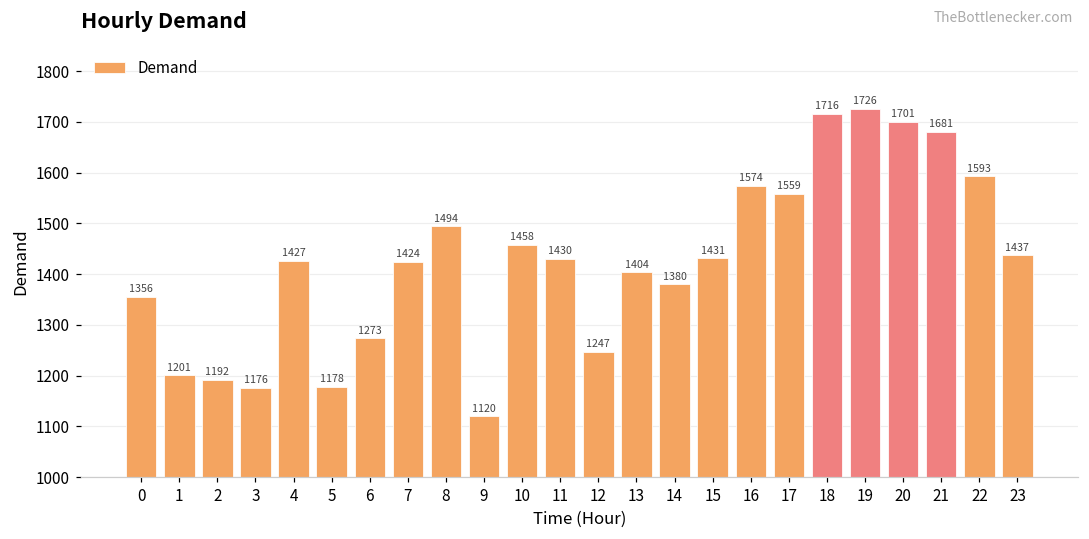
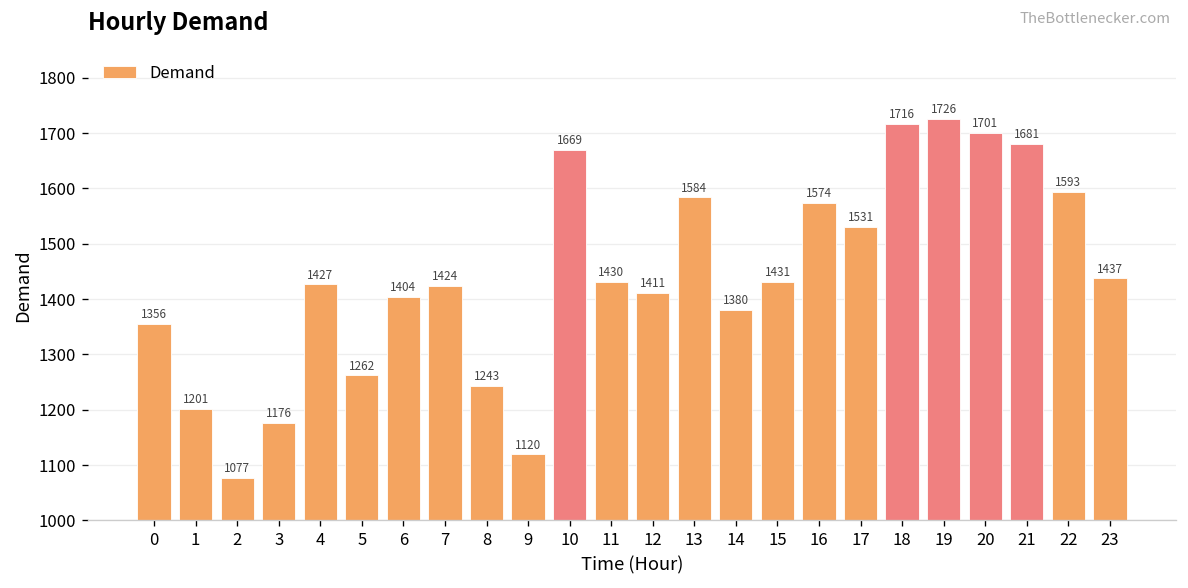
  {
    "0": 1356,
    "1": 1201,
-   "2": 1192,
+   "2": 1077,
    "3": 1176,
    "4": 1427,
-   "5": 1178,
-   "6": 1273,
+   "5": 1262,
+   "6": 1404,
    "7": 1424,
-   "8": 1494,
+   "8": 1243,
    "9": 1120,
-   "10": 1458,
+   "10": 1669,
    "11": 1430,
-   "12": 1247,
-   "13": 1404,
+   "12": 1411,
+   "13": 1584,
    "14": 1380,
    "15": 1431,
    "16": 1574,
-   "17": 1559,
+   "17": 1531,
    "18": 1716,
    "19": 1726,
    "20": 1701,
    "21": 1681,
    "22": 1593,
    "23": 1437
  }
